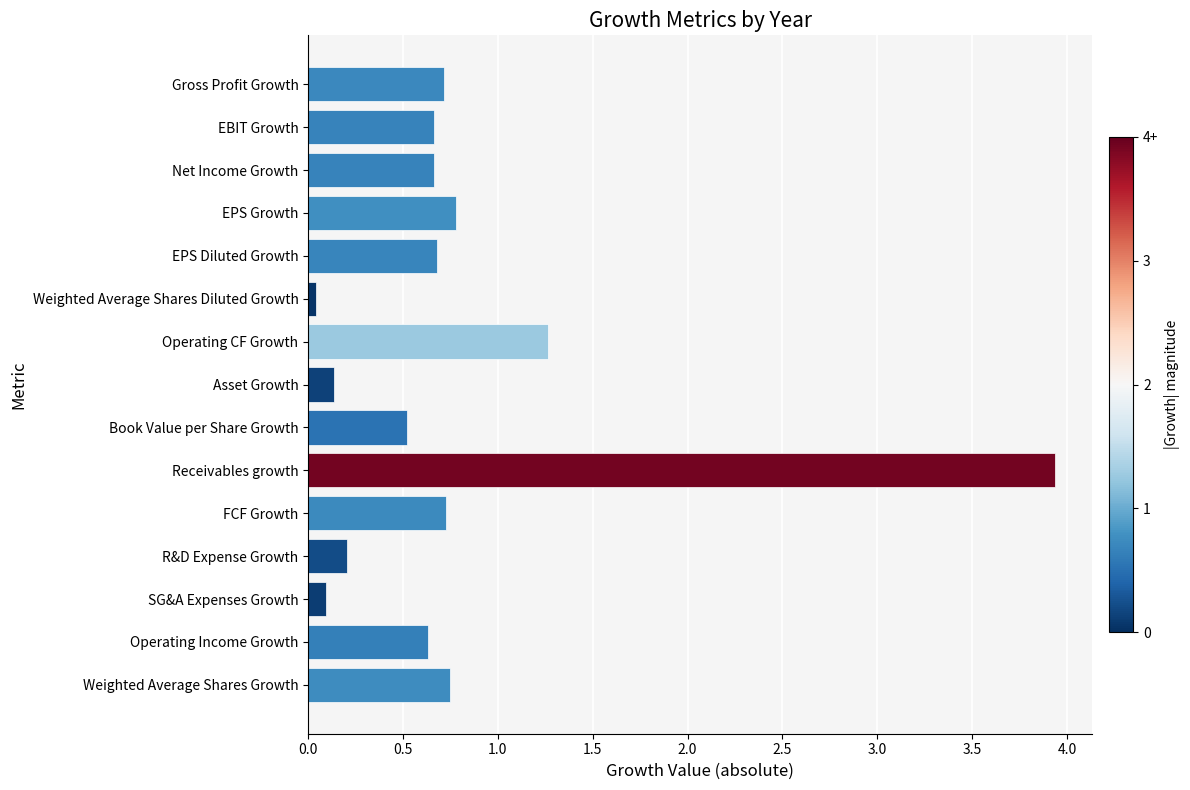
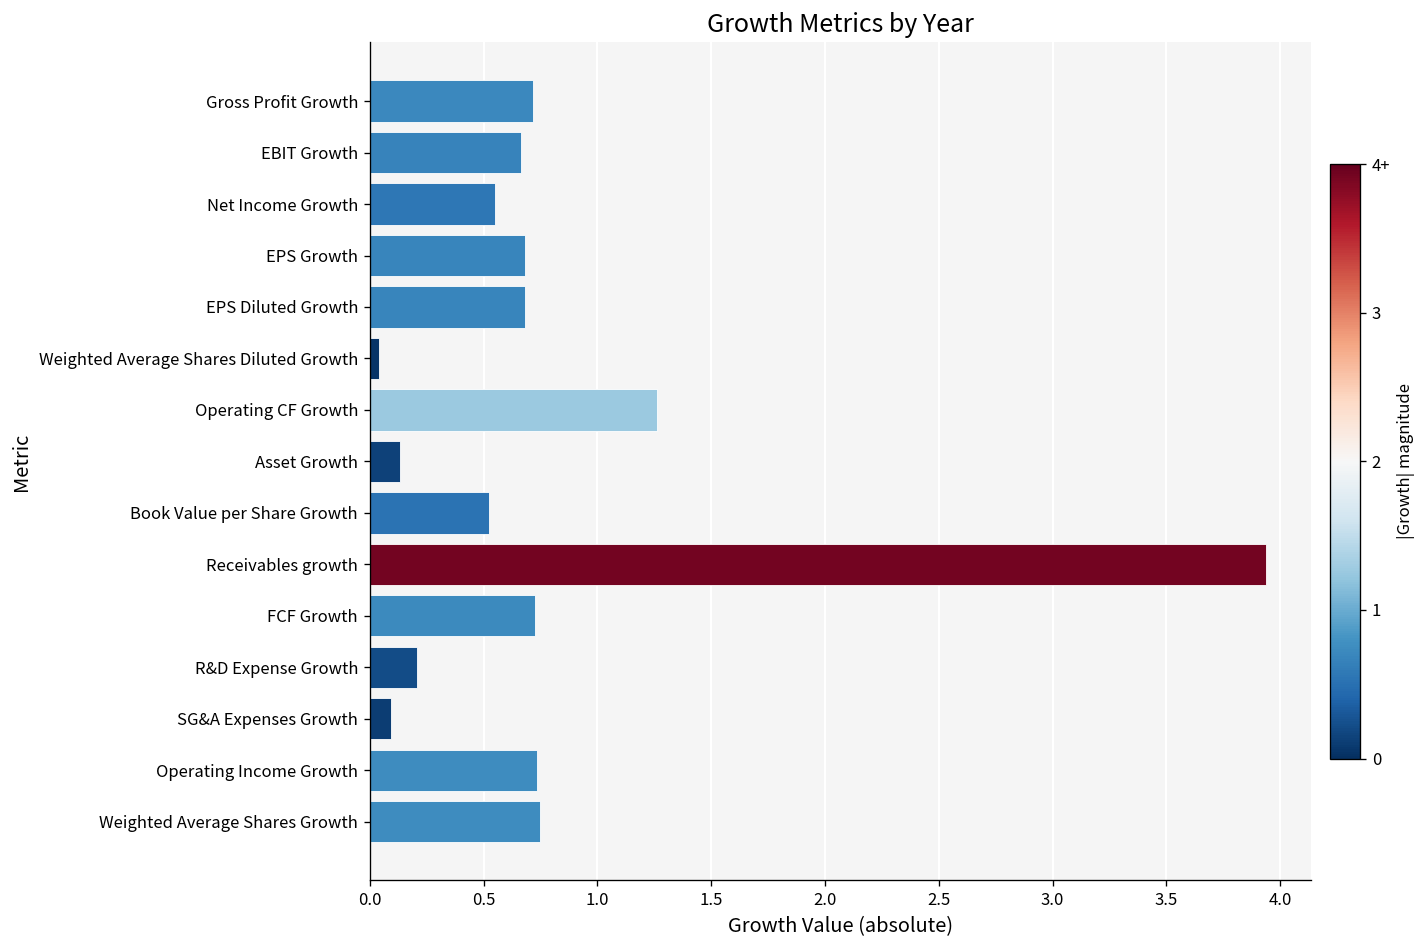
  {
    "Gross Profit Growth": 0.72,
    "EBIT Growth": 0.66,
-   "Net Income Growth": 0.66,
-   "EPS Growth": 0.78,
+   "Net Income Growth": 0.55,
+   "EPS Growth": 0.68,
    "EPS Diluted Growth": 0.68,
    "Weighted Average Shares Diluted Growth": 0.04,
    "Operating CF Growth": 1.26,
    "Asset Growth": 0.13,
    "Book Value per Share Growth": 0.52,
    "Receivables growth": 3.94,
    "FCF Growth": 0.73,
    "R&D Expense Growth": 0.21,
    "SG&A Expenses Growth": 0.09,
-   "Operating Income Growth": 0.63,
+   "Operating Income Growth": 0.74,
    "Weighted Average Shares Growth": 0.75
  }
